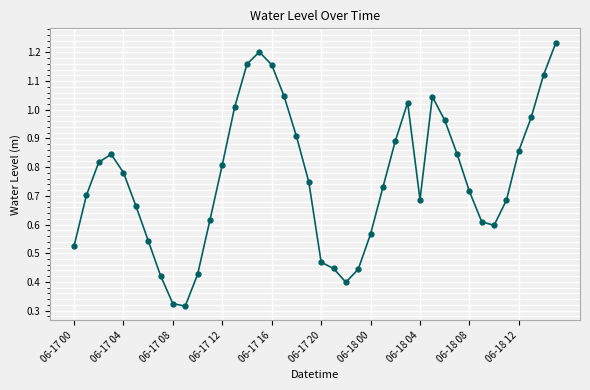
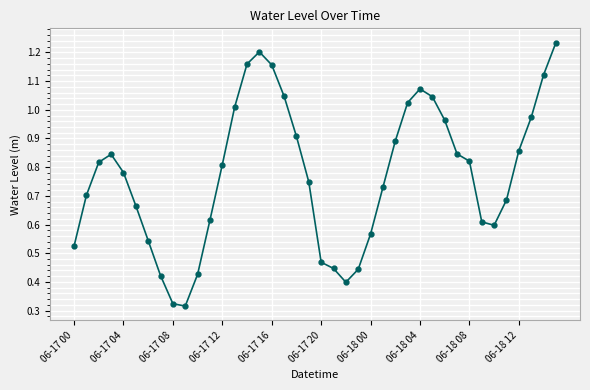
  {
    "06-17 00": 0.52,
    "06-17 04": 0.78,
    "06-17 08": 0.32,
    "06-17 12": 0.81,
    "06-17 16": 1.16,
    "06-17 20": 0.47,
    "06-18 00": 0.57,
-   "06-18 04": 0.69,
-   "06-18 08": 0.72,
+   "06-18 04": 1.07,
+   "06-18 08": 0.82,
    "06-18 12": 0.86
  }
